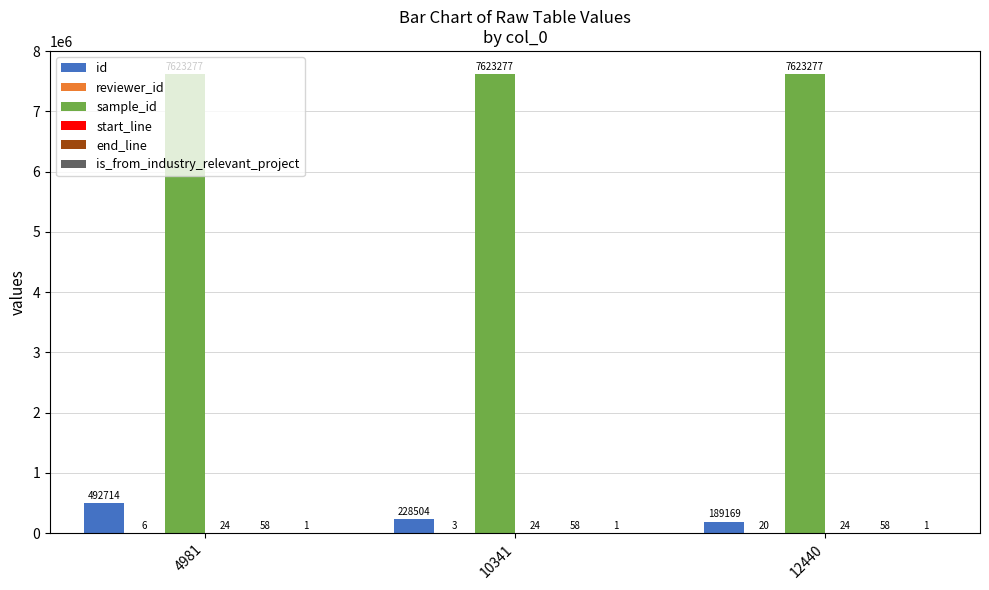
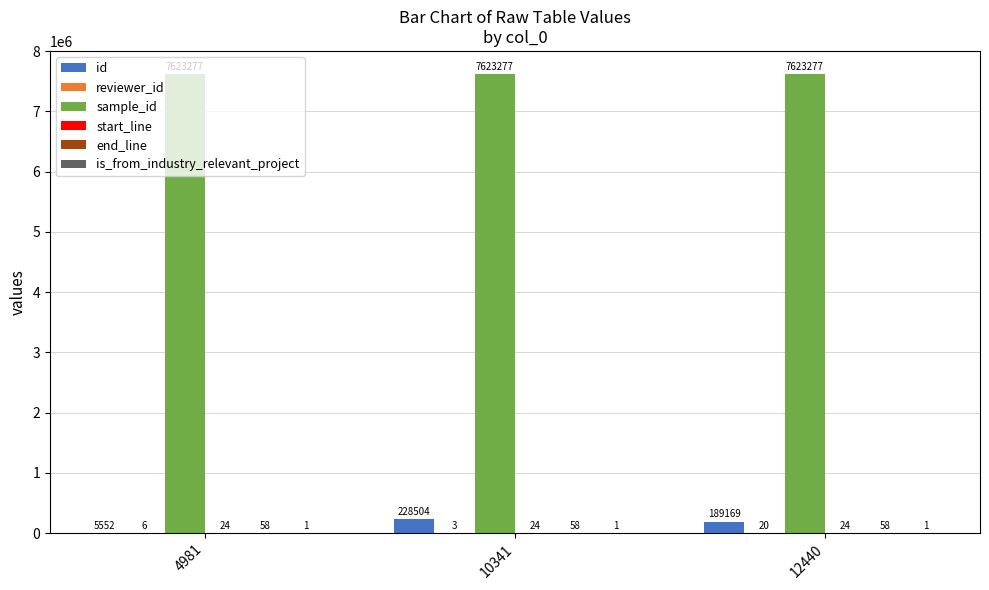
  {
    "id": {
-     "4981": 492714,
+     "4981": 5552,
      "10341": 228504,
      "12440": 189169
    },
    "reviewer_id": {
      "4981": 6,
      "10341": 3,
      "12440": 20
    },
    "sample_id": {
      "10341": 7623277,
      "12440": 7623277
    },
    "start_line": {
      "4981": 24,
      "10341": 24,
      "12440": 24
    },
    "end_line": {
      "4981": 58,
      "10341": 58,
      "12440": 58
    },
    "is_from_industry_relevant_project": {
      "4981": 1,
      "10341": 1,
      "12440": 1
    }
  }
